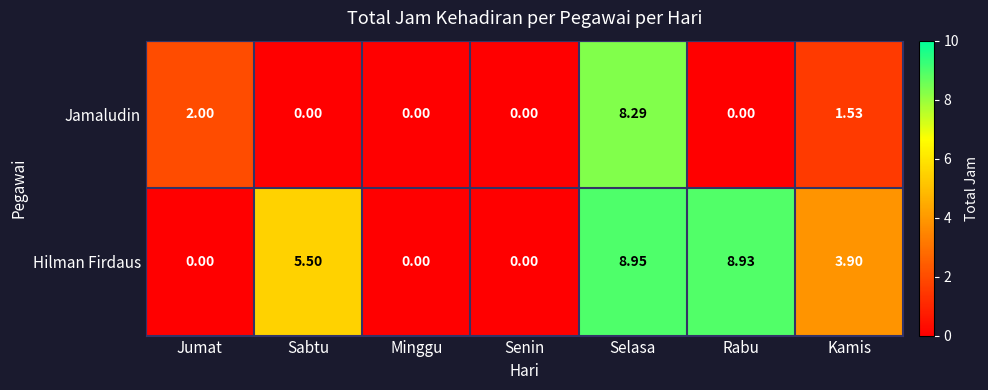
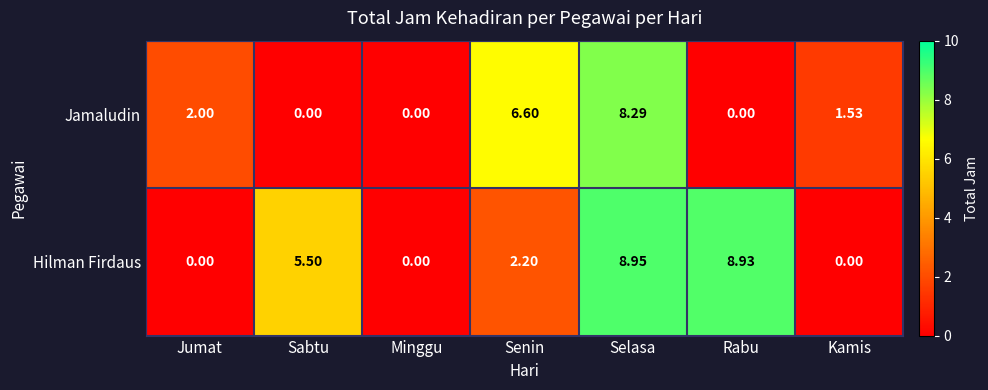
  {
    "Jamaludin": {
      "Jumat": 2.00,
      "Sabtu": 0.00,
      "Minggu": 0.00,
-     "Senin": 0.00,
+     "Senin": 6.60,
      "Selasa": 8.29,
      "Rabu": 0.00,
      "Kamis": 1.53
    },
    "Hilman Firdaus": {
      "Jumat": 0.00,
      "Sabtu": 5.50,
      "Minggu": 0.00,
-     "Senin": 0.00,
+     "Senin": 2.20,
      "Selasa": 8.95,
      "Rabu": 8.93,
-     "Kamis": 3.90
+     "Kamis": 0.00
    }
  }
